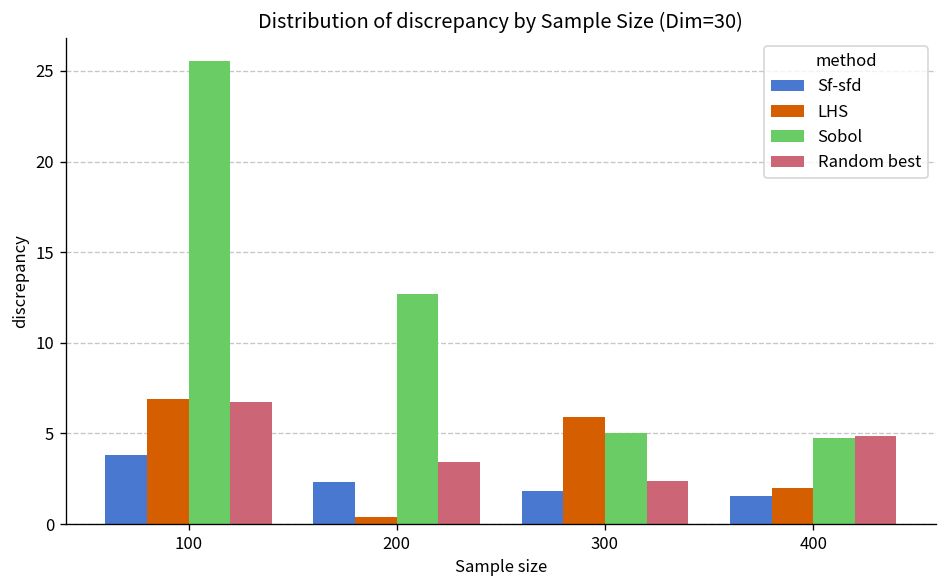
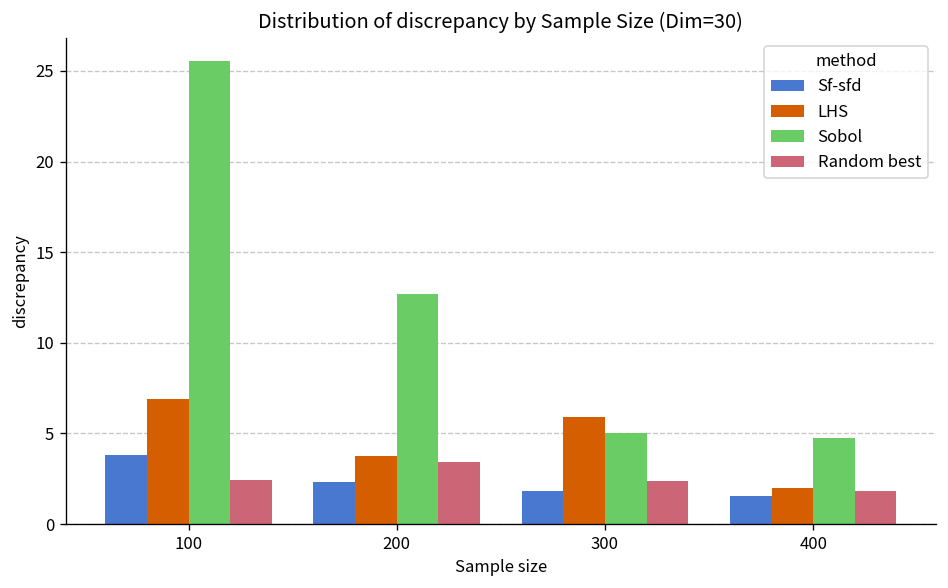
  {
    "Sf-sfd": {
      "100": 3.8,
      "200": 2.3,
      "300": 1.8,
      "400": 1.5
    },
    "LHS": {
      "100": 6.9,
-     "200": 0.4,
+     "200": 3.8,
      "300": 5.9,
      "400": 2.0
    },
    "Sobol": {
      "100": 25.5,
      "200": 12.7,
      "300": 5.0,
      "400": 4.7
    },
    "Random best": {
-     "100": 6.7,
+     "100": 2.5,
      "200": 3.4,
      "300": 2.4,
-     "400": 4.9
+     "400": 1.8
    }
  }
